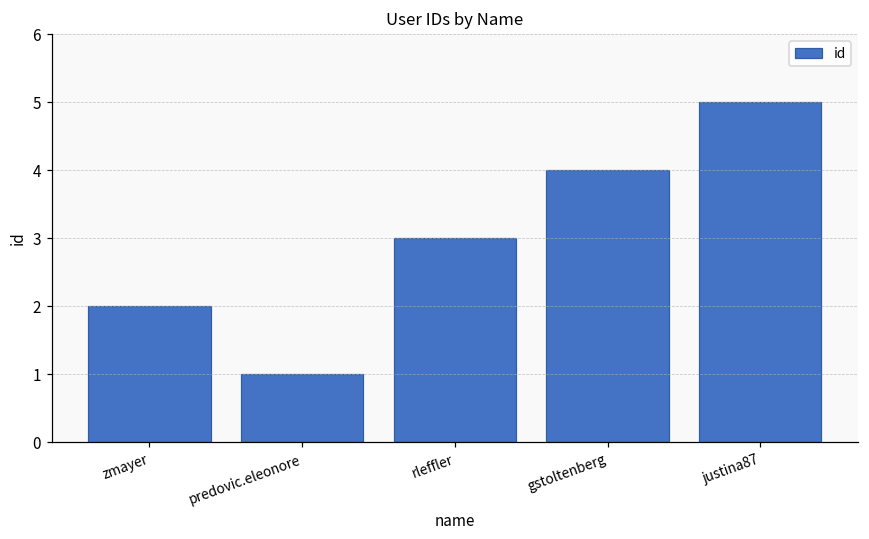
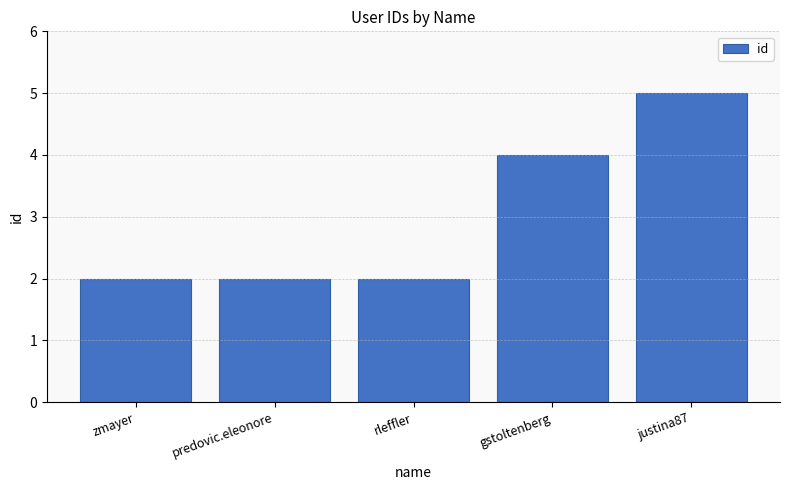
  {
    "zmayer": 2,
-   "predovic.eleonore": 1,
-   "rleffler": 3,
+   "predovic.eleonore": 2,
+   "rleffler": 2,
    "gstoltenberg": 4,
    "justina87": 5
  }
